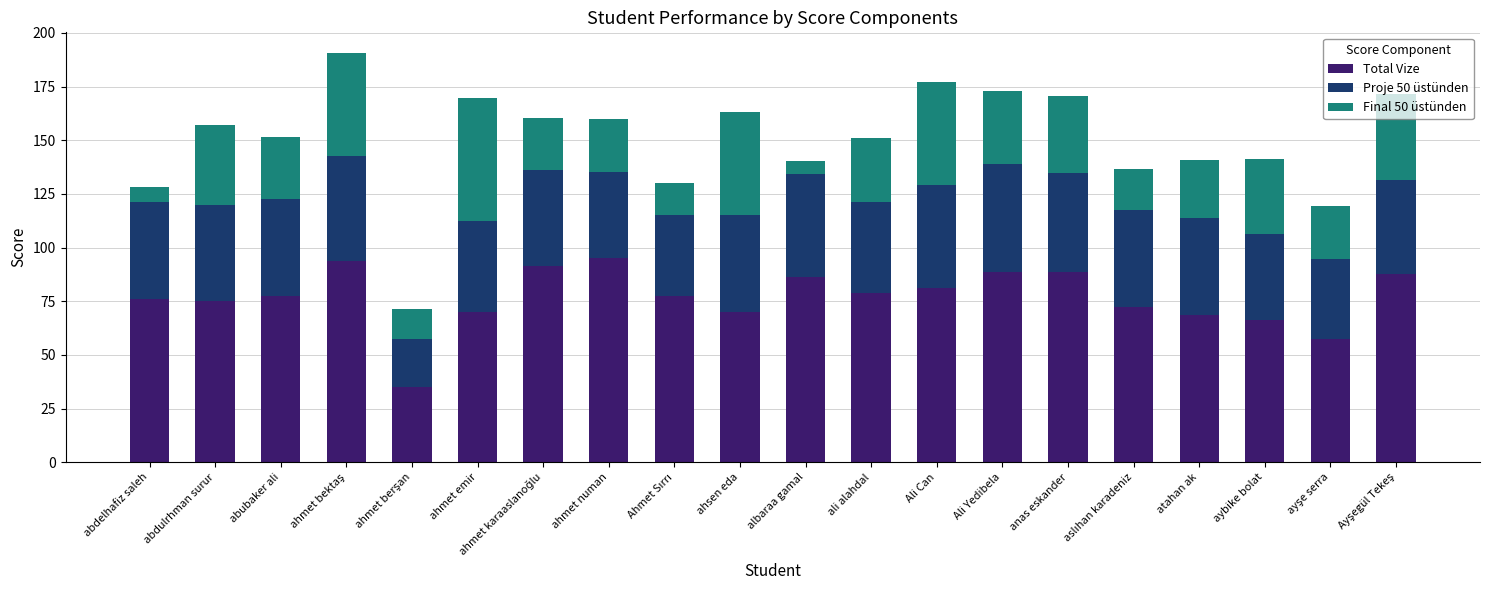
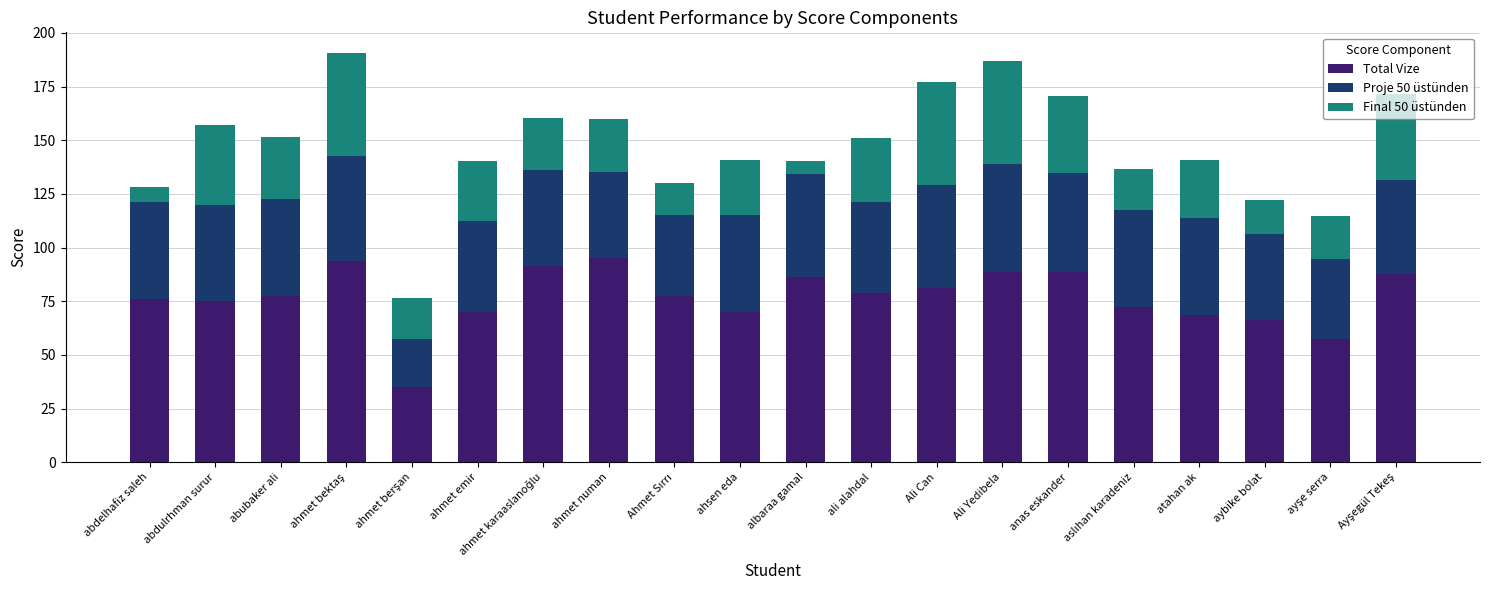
  {
    "Final 50 üstünden": {
      "abdelhafiz saleh": 7,
      "abdulrhman surur": 37,
      "abubaker ali": 29,
      "ahmet bektaş": 48,
-     "ahmet berşan": 14,
-     "ahmet emir": 57,
+     "ahmet berşan": 19,
+     "ahmet emir": 28,
      "ahmet karaaslanoğlu": 24,
      "ahmet numan": 25,
      "Ahmet Sırrı": 15,
-     "ahsen eda": 48,
+     "ahsen eda": 26,
      "albaraa gamal": 6,
      "ali alahdal": 30,
      "Ali Can": 48,
-     "Ali Yedibela": 34,
+     "Ali Yedibela": 48,
      "anas eskander": 36,
      "aslıhan karadeniz": 19,
      "atahan ak": 27,
-     "aybike bolat": 35,
-     "ayşe serra": 25
+     "aybike bolat": 16,
+     "ayşe serra": 20
    }
  }
